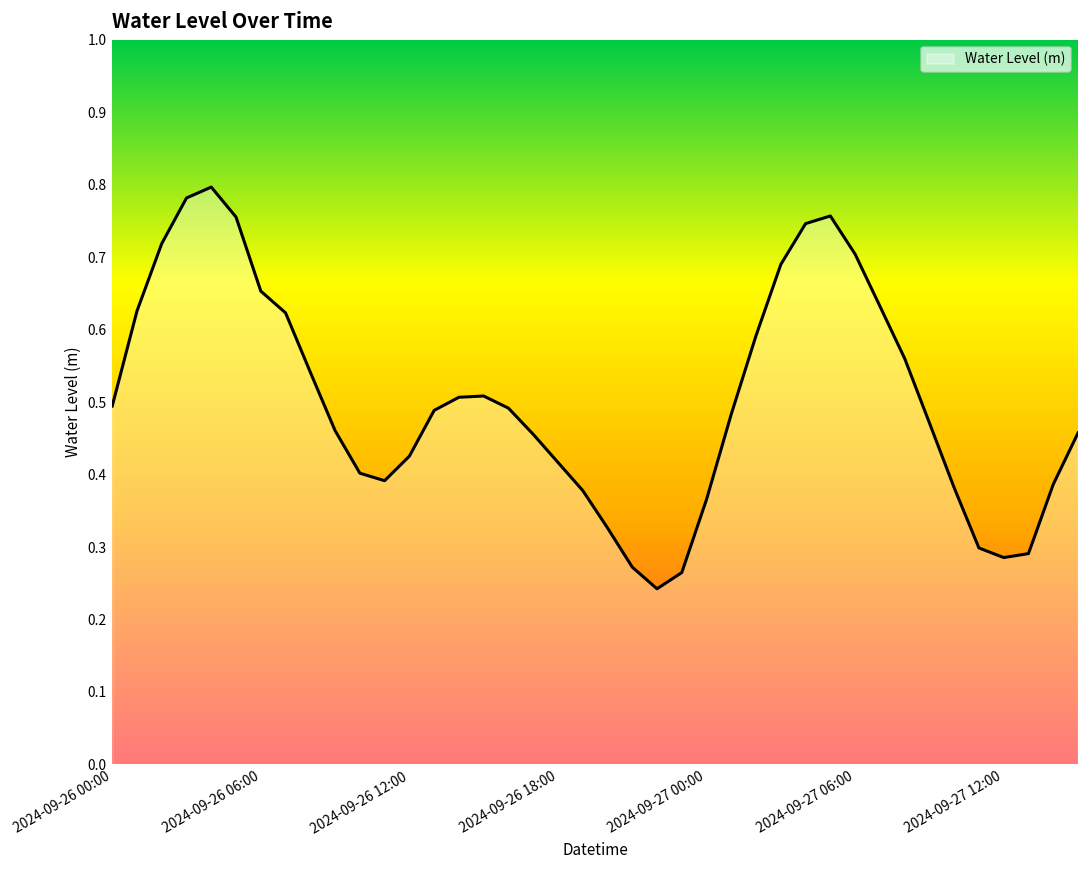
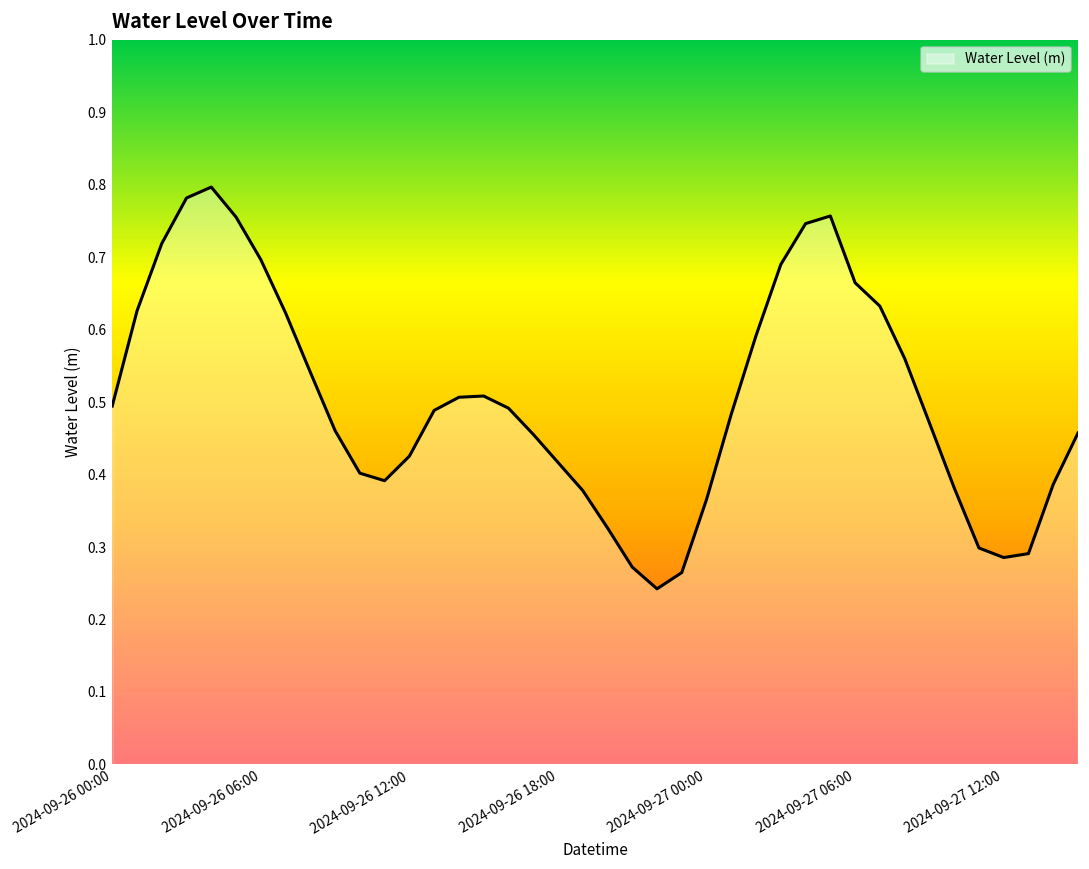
  {
    "2024-09-26 00:00": 0.49,
-   "2024-09-26 06:00": 0.65,
+   "2024-09-26 06:00": 0.70,
    "2024-09-26 12:00": 0.43,
    "2024-09-26 18:00": 0.42,
    "2024-09-27 00:00": 0.37,
-   "2024-09-27 06:00": 0.70,
+   "2024-09-27 06:00": 0.66,
    "2024-09-27 12:00": 0.29
  }
